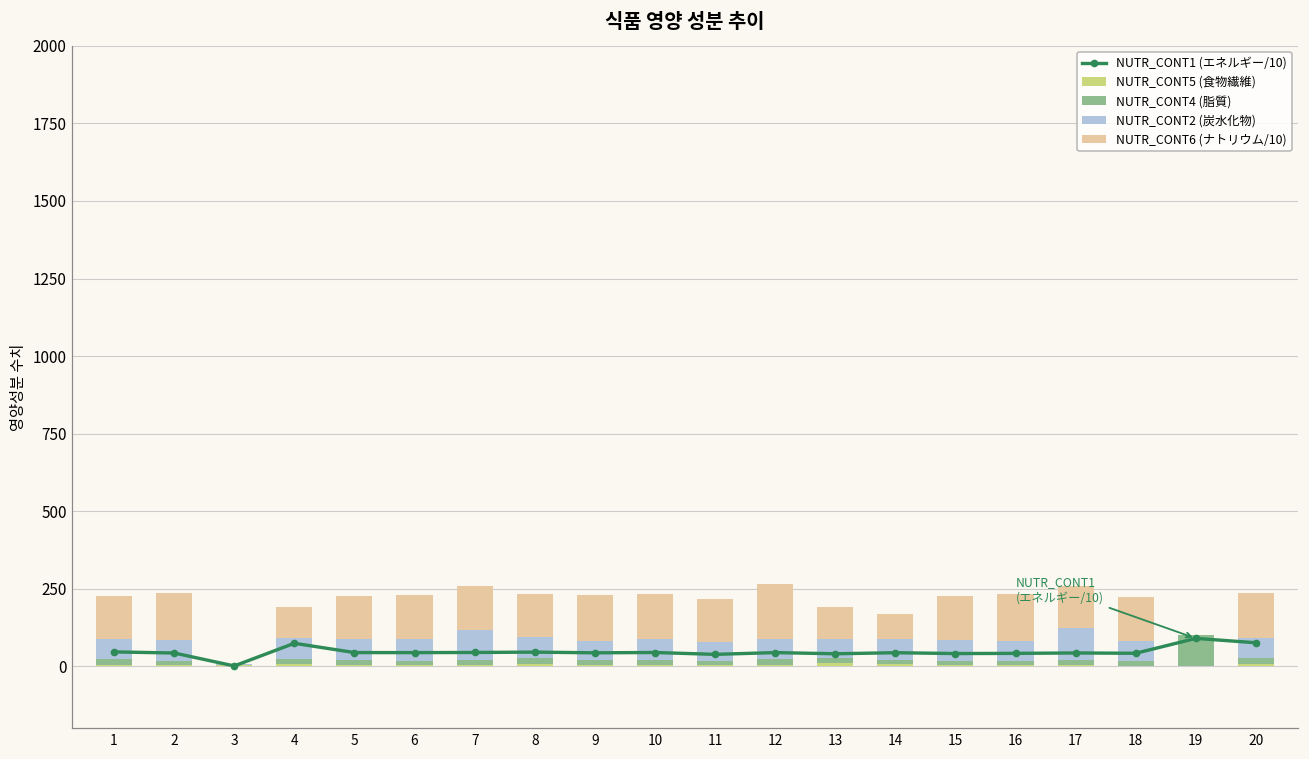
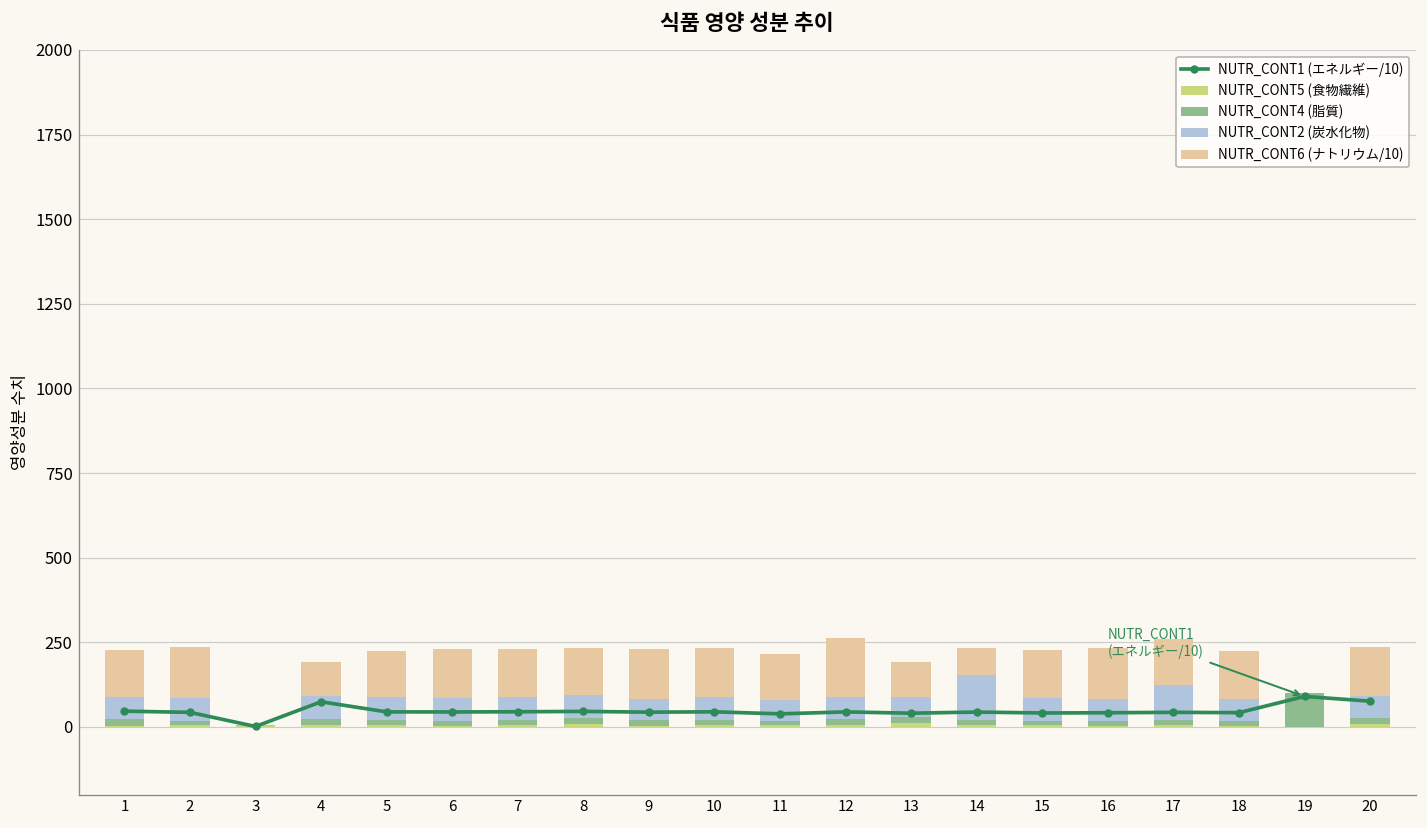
  {
    "NUTR_CONT1 (エネルギー/10)": {
      "1": 50,
      "2": 40,
      "3": 0,
      "4": 70,
      "5": 40,
      "6": 40,
      "7": 40,
      "8": 50,
      "9": 40,
      "10": 40,
      "11": 40,
      "12": 40,
      "13": 40,
      "14": 40,
      "15": 40,
      "16": 40,
      "17": 40,
      "18": 40,
      "19": 90,
      "20": 80
    },
    "NUTR_CONT4 (脂質)": {
      "1": 20,
      "2": 10,
      "3": 0,
      "4": 20,
      "5": 20,
      "6": 20,
      "7": 20,
      "8": 20,
      "9": 20,
      "10": 20,
      "11": 10,
      "12": 20,
      "13": 20,
      "14": 20,
      "15": 10,
      "16": 10,
      "17": 10,
      "18": 10,
      "19": 100,
      "20": 20
    },
    "NUTR_CONT2 (炭水化物)": {
      "1": 60,
      "2": 70,
      "4": 70,
      "5": 70,
      "6": 70,
-     "7": 100,
+     "7": 70,
      "8": 70,
      "9": 60,
      "10": 70,
      "11": 60,
      "12": 70,
      "13": 60,
-     "14": 70,
+     "14": 130,
      "15": 70,
      "16": 70,
      "18": 70,
      "19": 0,
      "20": 70
    }
  }
